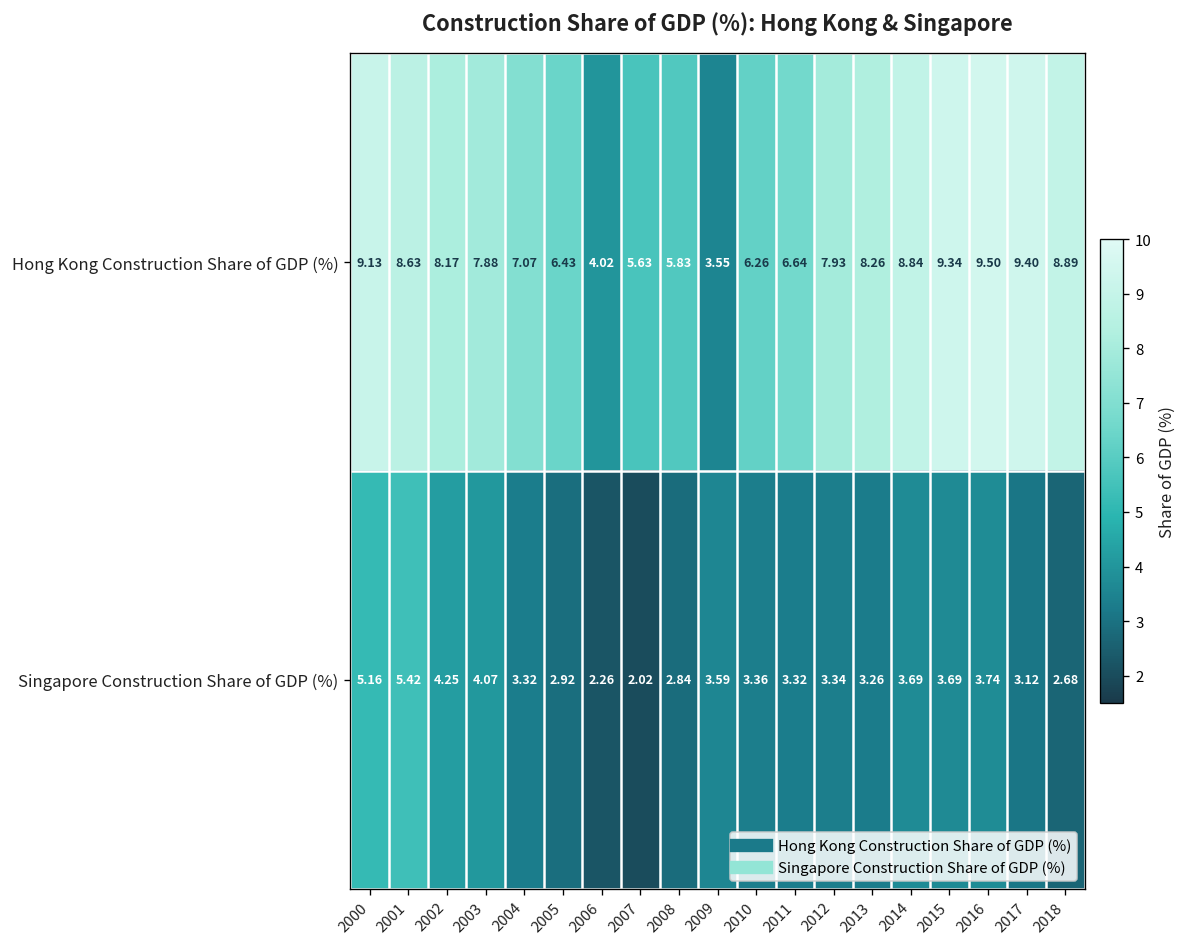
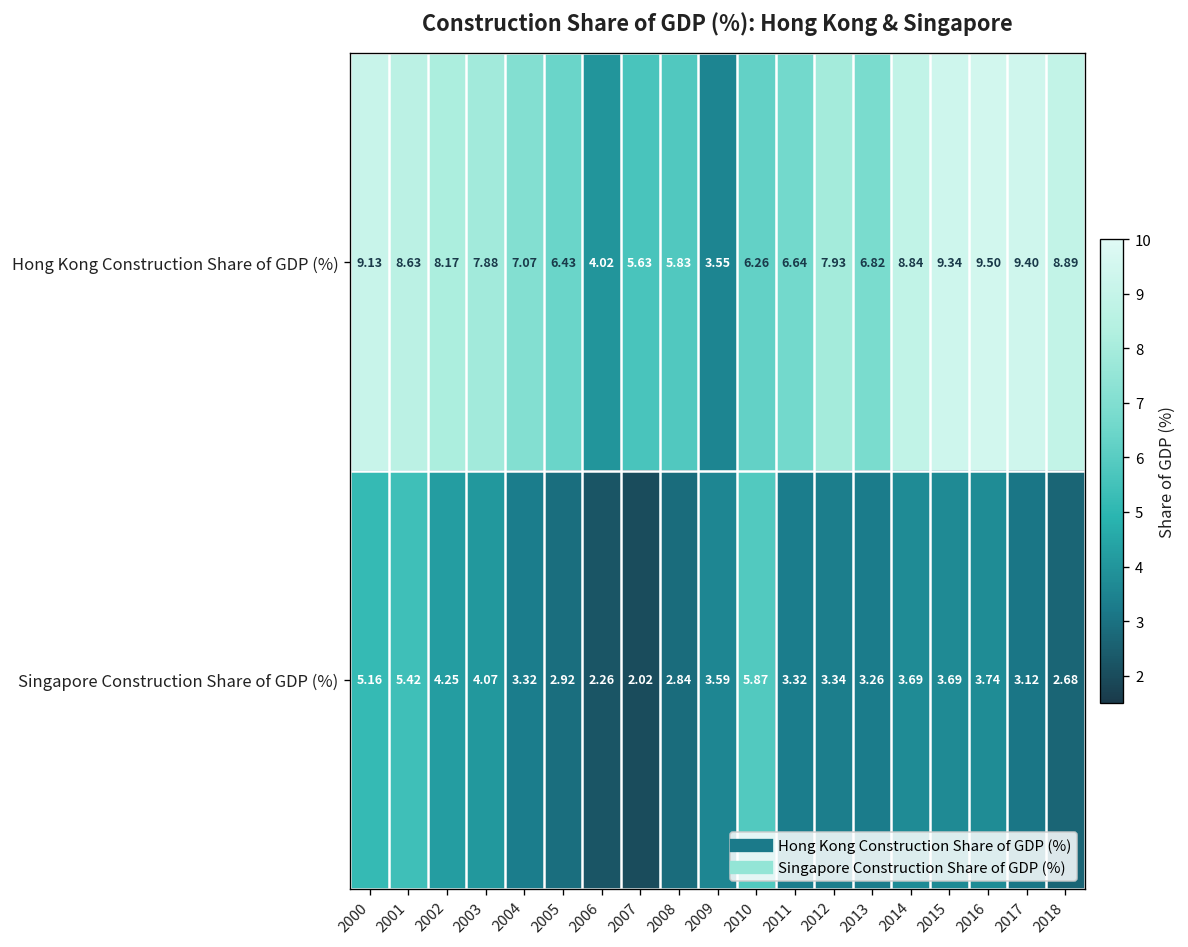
  {
    "Hong Kong Construction Share of GDP (%)": {
      "2000": 9.13,
      "2001": 8.63,
      "2002": 8.17,
      "2003": 7.88,
      "2004": 7.07,
      "2005": 6.43,
      "2006": 4.02,
      "2007": 5.63,
      "2008": 5.83,
      "2009": 3.55,
      "2010": 6.26,
      "2011": 6.64,
      "2012": 7.93,
-     "2013": 8.26,
+     "2013": 6.82,
      "2014": 8.84,
      "2015": 9.34,
      "2016": 9.50,
      "2017": 9.40,
      "2018": 8.89
    },
    "Singapore Construction Share of GDP (%)": {
      "2000": 5.16,
      "2001": 5.42,
      "2002": 4.25,
      "2003": 4.07,
      "2004": 3.32,
      "2005": 2.92,
      "2006": 2.26,
      "2007": 2.02,
      "2008": 2.84,
      "2009": 3.59,
-     "2010": 3.36,
+     "2010": 5.87,
      "2011": 3.32,
      "2012": 3.34,
      "2013": 3.26,
      "2014": 3.69,
      "2015": 3.69,
      "2016": 3.74,
      "2017": 3.12,
      "2018": 2.68
    }
  }
